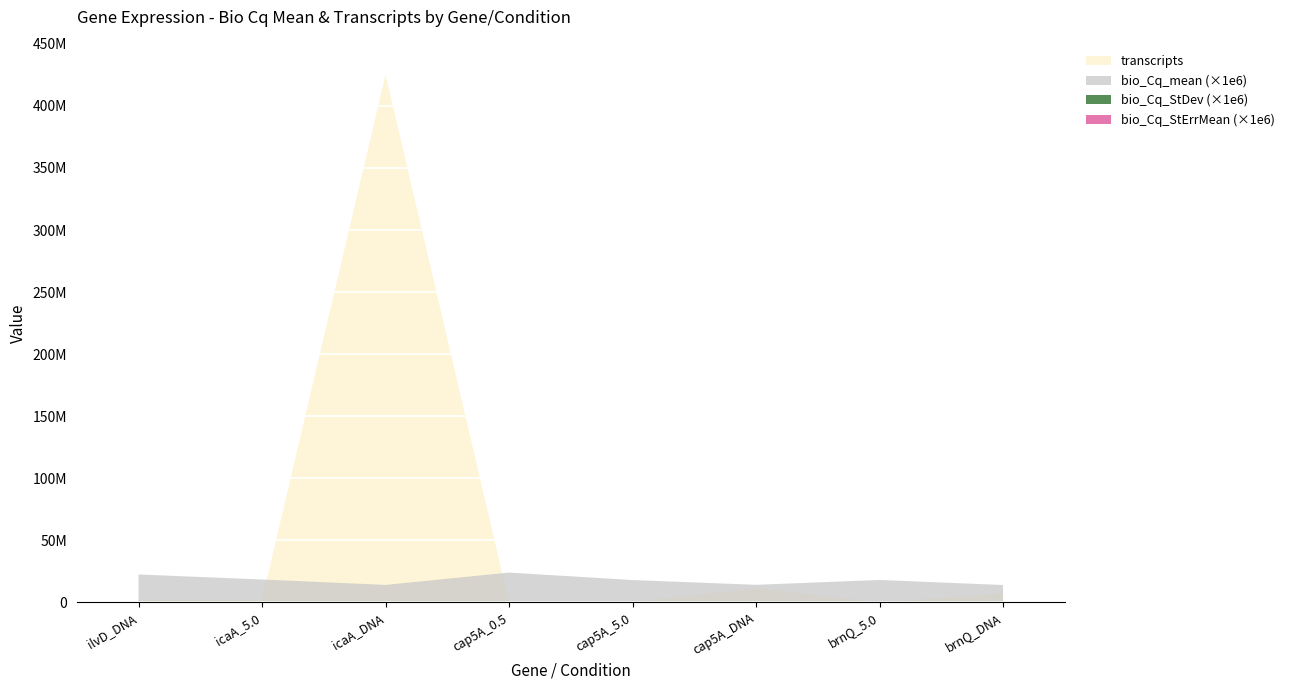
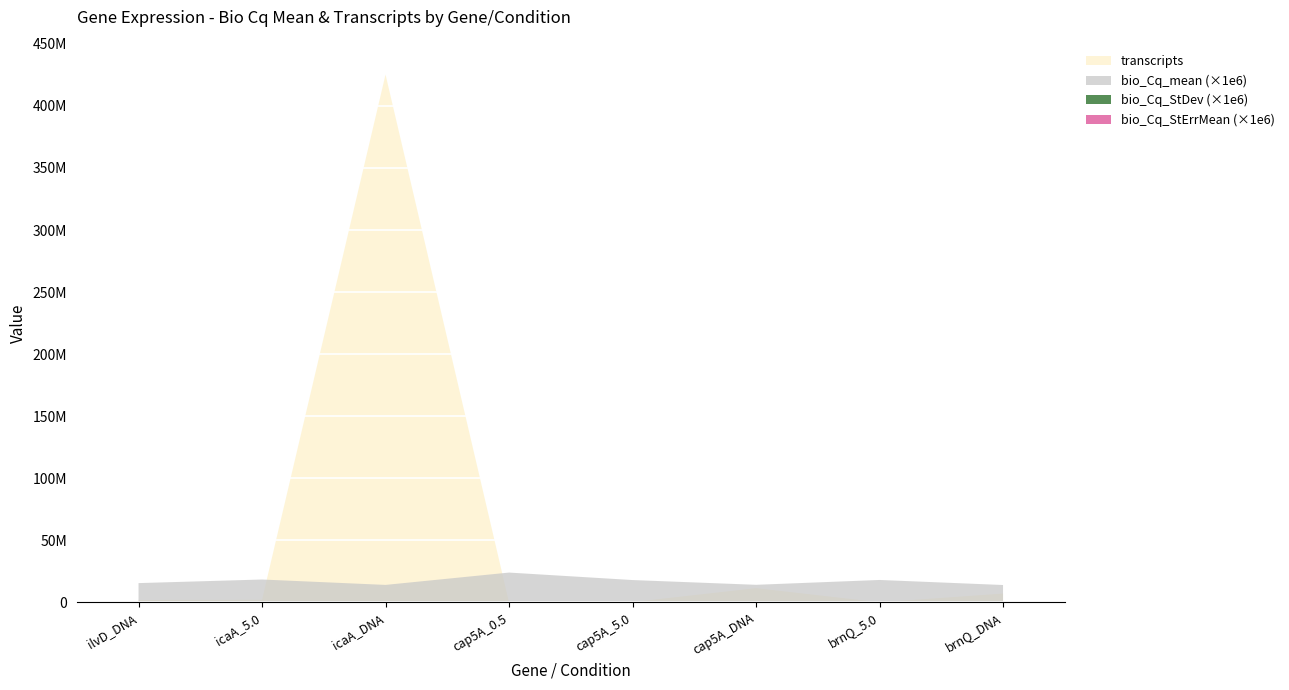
  {
    "transcripts": {
      "icaA_5.0": 2000000,
      "icaA_DNA": 425000000,
      "cap5A_DNA": 12000000,
      "brnQ_DNA": 7000000
    },
    "bio_Cq_mean (×1e6)": {
-     "ilvD_DNA": 23000000,
+     "ilvD_DNA": 16000000,
      "icaA_5.0": 18000000,
      "icaA_DNA": 14000000,
      "cap5A_0.5": 24000000,
      "cap5A_5.0": 18000000,
      "cap5A_DNA": 14000000,
      "brnQ_5.0": 18000000,
      "brnQ_DNA": 14000000
    },
    "bio_Cq_StErrMean (×1e6)": {
      "icaA_5.0": 0,
      "icaA_DNA": 0,
      "cap5A_DNA": 0,
      "brnQ_DNA": 0
    }
  }
